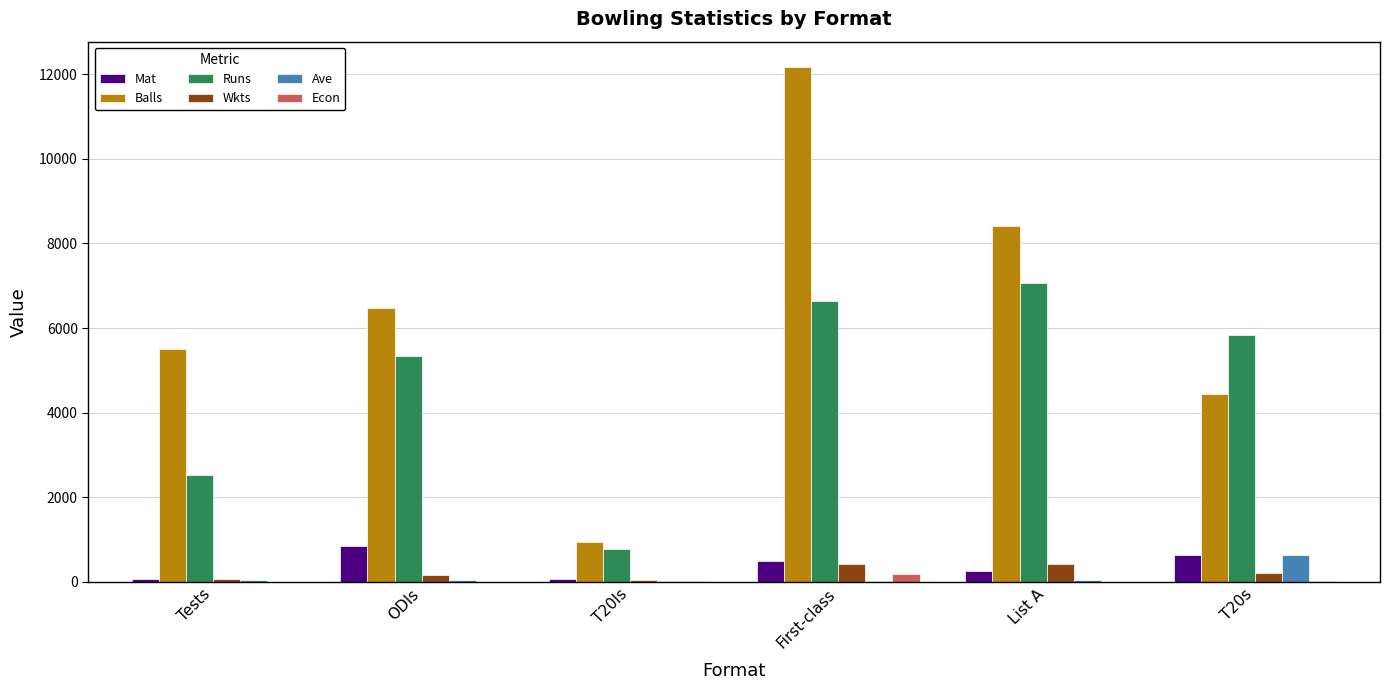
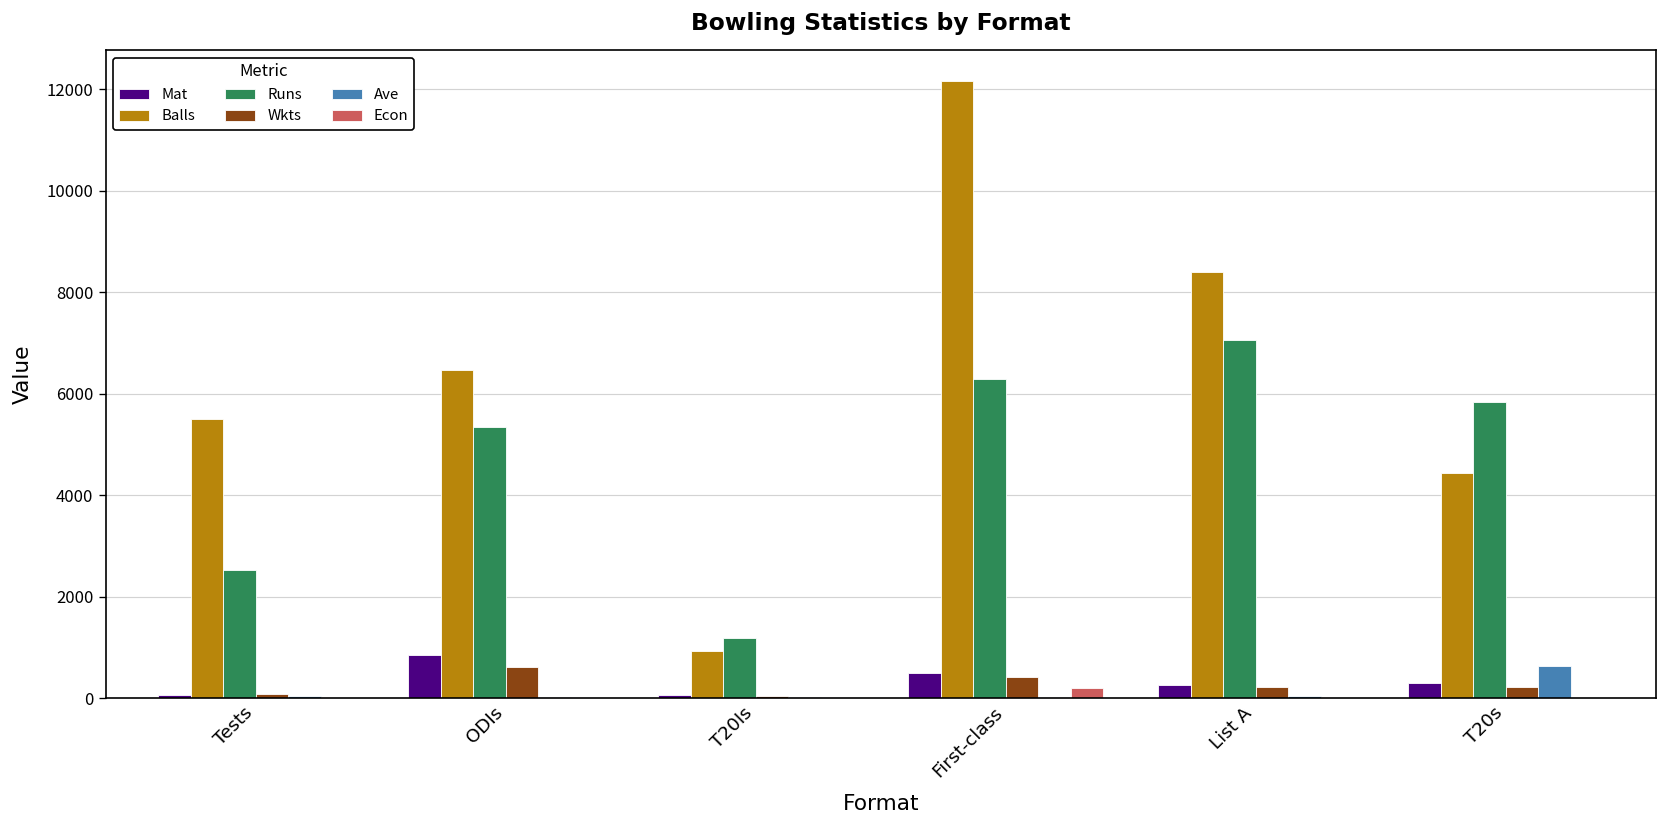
  {
    "Mat": {
      "ODIs": 800,
      "First-class": 500,
      "List A": 300,
-     "T20s": 600
+     "T20s": 300
    },
    "Balls": {
      "Tests": 5500,
      "ODIs": 6500,
      "T20Is": 900,
      "First-class": 12200,
      "List A": 8400,
      "T20s": 4400
    },
    "Runs": {
      "Tests": 2500,
      "ODIs": 5300,
-     "T20Is": 800,
-     "First-class": 6600,
+     "T20Is": 1200,
+     "First-class": 6300,
      "List A": 7100,
      "T20s": 5800
    },
    "Wkts": {
      "Tests": 100,
-     "ODIs": 200,
+     "ODIs": 600,
      "First-class": 400,
-     "List A": 400,
+     "List A": 200,
      "T20s": 200
    },
    "Ave": {
      "T20s": 600
    },
    "Econ": {
      "First-class": 200
    }
  }
